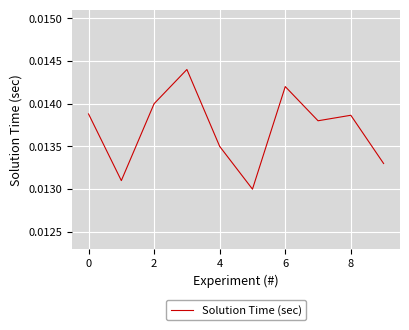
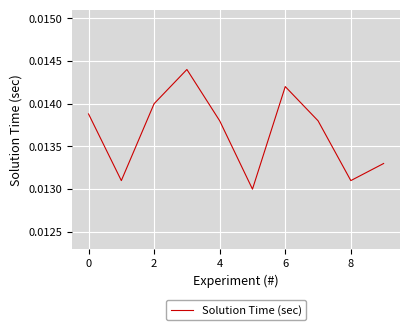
  {
    "0": 0.0139,
    "2": 0.0140,
-   "4": 0.0135,
+   "4": 0.0138,
    "6": 0.0142,
-   "8": 0.0139
+   "8": 0.0131
  }
